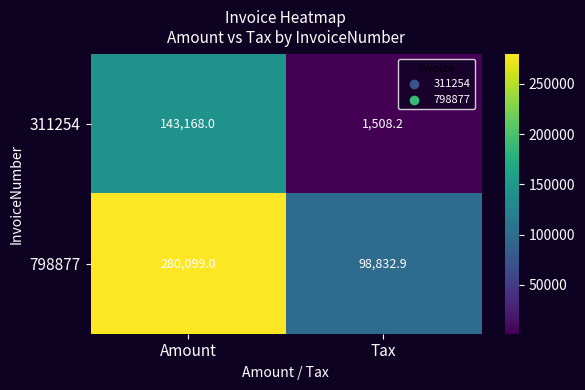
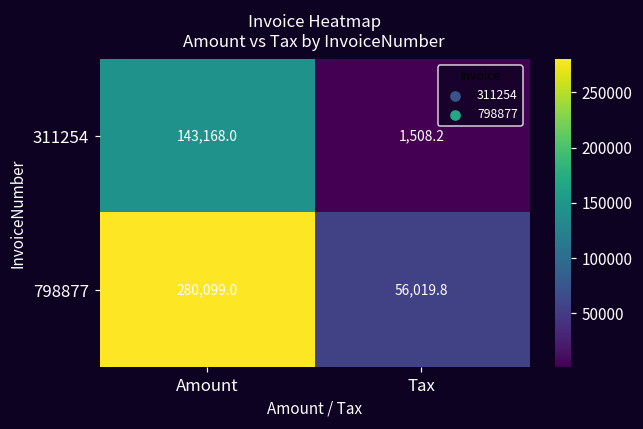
  {
    "311254": {
      "Amount": "143,168.0",
      "Tax": "1,508.2"
    },
    "798877": {
      "Amount": "280,099.0",
-     "Tax": "98,832.9"
+     "Tax": "56,019.8"
    }
  }
